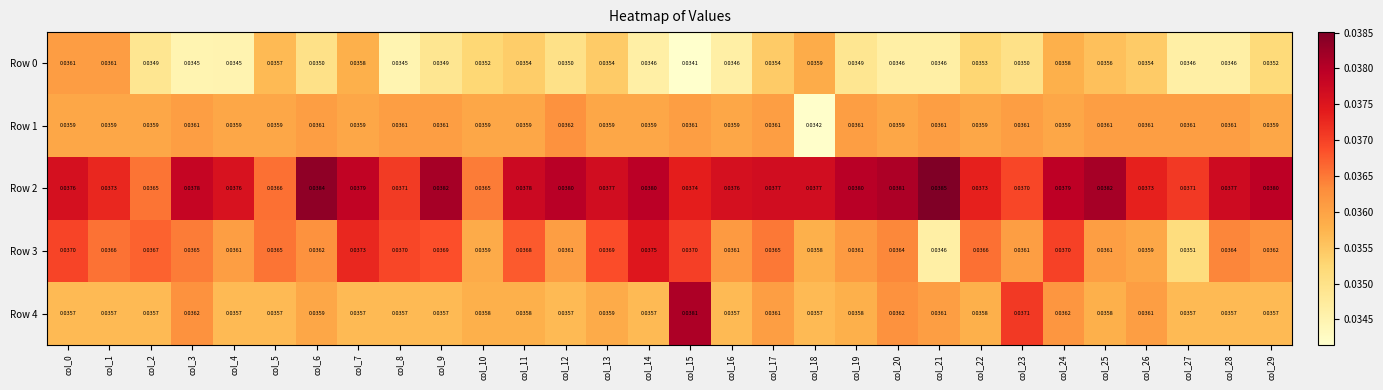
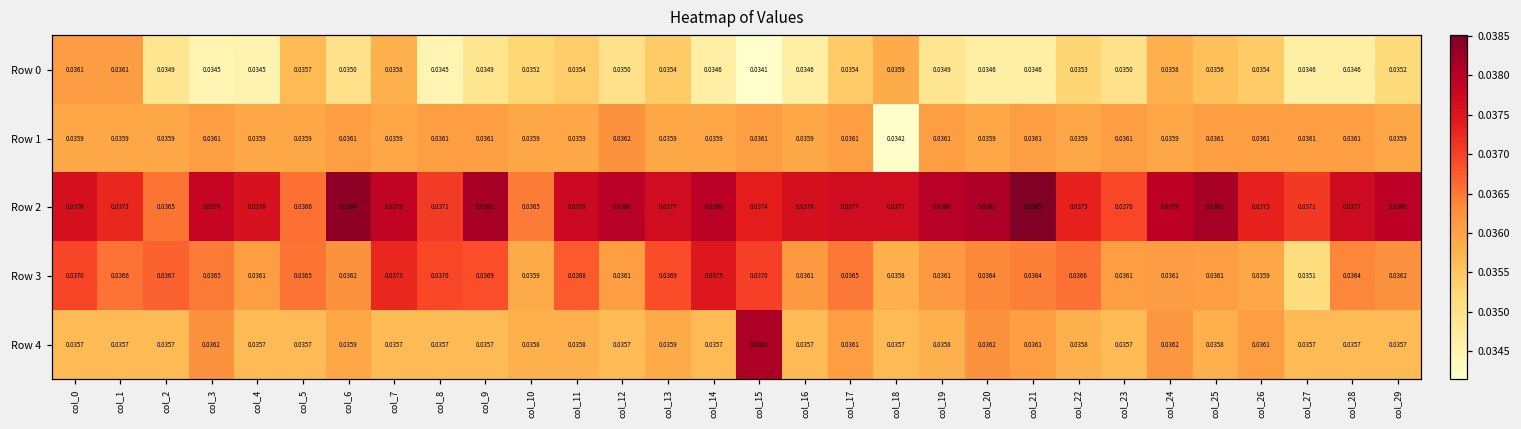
  {
    "Row 0": {
      "col_0": 0.0361,
      "col_1": 0.0361,
      "col_2": 0.0349,
      "col_3": 0.0345,
      "col_4": 0.0345,
      "col_5": 0.0357,
      "col_6": 0.0350,
      "col_7": 0.0358,
      "col_8": 0.0345,
      "col_9": 0.0349,
      "col_10": 0.0352,
      "col_11": 0.0354,
      "col_12": 0.0350,
      "col_13": 0.0354,
      "col_14": 0.0346,
      "col_15": 0.0341,
      "col_16": 0.0346,
      "col_17": 0.0354,
      "col_18": 0.0359,
      "col_19": 0.0349,
      "col_20": 0.0346,
      "col_21": 0.0346,
      "col_22": 0.0353,
      "col_23": 0.0350,
      "col_24": 0.0358,
      "col_25": 0.0356,
      "col_26": 0.0354,
      "col_27": 0.0346,
      "col_28": 0.0346,
      "col_29": 0.0352
    },
    "Row 1": {
      "col_0": 0.0359,
      "col_1": 0.0359,
      "col_2": 0.0359,
      "col_3": 0.0361,
      "col_4": 0.0359,
      "col_5": 0.0359,
      "col_6": 0.0361,
      "col_7": 0.0359,
      "col_8": 0.0361,
      "col_9": 0.0361,
      "col_10": 0.0359,
      "col_11": 0.0359,
      "col_12": 0.0362,
      "col_13": 0.0359,
      "col_14": 0.0359,
      "col_15": 0.0361,
      "col_16": 0.0359,
      "col_17": 0.0361,
      "col_18": 0.0342,
      "col_19": 0.0361,
      "col_20": 0.0359,
      "col_21": 0.0361,
      "col_22": 0.0359,
      "col_23": 0.0361,
      "col_24": 0.0359,
      "col_25": 0.0361,
      "col_26": 0.0361,
      "col_27": 0.0361,
      "col_28": 0.0361,
      "col_29": 0.0359
    },
    "Row 2": {
      "col_0": 0.0376,
      "col_1": 0.0373,
      "col_2": 0.0365,
      "col_3": 0.0378,
      "col_4": 0.0376,
      "col_5": 0.0366,
      "col_6": 0.0384,
      "col_7": 0.0379,
      "col_8": 0.0371,
      "col_9": 0.0382,
      "col_10": 0.0365,
      "col_11": 0.0378,
      "col_12": 0.0380,
      "col_13": 0.0377,
      "col_14": 0.0380,
      "col_15": 0.0374,
      "col_16": 0.0376,
      "col_17": 0.0377,
      "col_18": 0.0377,
      "col_19": 0.0380,
      "col_20": 0.0381,
      "col_21": 0.0385,
      "col_22": 0.0373,
      "col_23": 0.0370,
      "col_24": 0.0379,
      "col_25": 0.0382,
      "col_26": 0.0373,
      "col_27": 0.0371,
      "col_28": 0.0377,
      "col_29": 0.0380
    },
    "Row 3": {
      "col_0": 0.0370,
      "col_1": 0.0366,
      "col_2": 0.0367,
      "col_3": 0.0365,
      "col_4": 0.0361,
      "col_5": 0.0365,
      "col_6": 0.0362,
      "col_7": 0.0373,
      "col_8": 0.0370,
      "col_9": 0.0369,
      "col_10": 0.0359,
      "col_11": 0.0368,
      "col_12": 0.0361,
      "col_13": 0.0369,
      "col_14": 0.0375,
      "col_15": 0.0370,
      "col_16": 0.0361,
      "col_17": 0.0365,
      "col_18": 0.0358,
      "col_19": 0.0361,
      "col_20": 0.0364,
-     "col_21": 0.0346,
+     "col_21": 0.0364,
      "col_22": 0.0366,
      "col_23": 0.0361,
-     "col_24": 0.0370,
+     "col_24": 0.0361,
      "col_25": 0.0361,
      "col_26": 0.0359,
      "col_27": 0.0351,
      "col_28": 0.0364,
      "col_29": 0.0362
    },
    "Row 4": {
      "col_0": 0.0357,
      "col_1": 0.0357,
      "col_2": 0.0357,
      "col_3": 0.0362,
      "col_4": 0.0357,
      "col_5": 0.0357,
      "col_6": 0.0359,
      "col_7": 0.0357,
      "col_8": 0.0357,
      "col_9": 0.0357,
      "col_10": 0.0358,
      "col_11": 0.0358,
      "col_12": 0.0357,
      "col_13": 0.0359,
      "col_14": 0.0357,
      "col_15": 0.0381,
      "col_16": 0.0357,
      "col_17": 0.0361,
      "col_18": 0.0357,
      "col_19": 0.0358,
      "col_20": 0.0362,
      "col_21": 0.0361,
      "col_22": 0.0358,
-     "col_23": 0.0371,
+     "col_23": 0.0357,
      "col_24": 0.0362,
      "col_25": 0.0358,
      "col_26": 0.0361,
      "col_27": 0.0357,
      "col_28": 0.0357,
      "col_29": 0.0357
    }
  }
